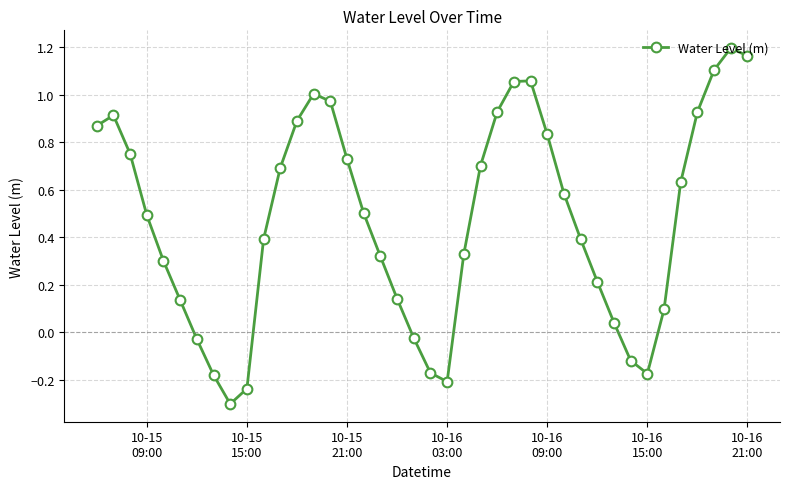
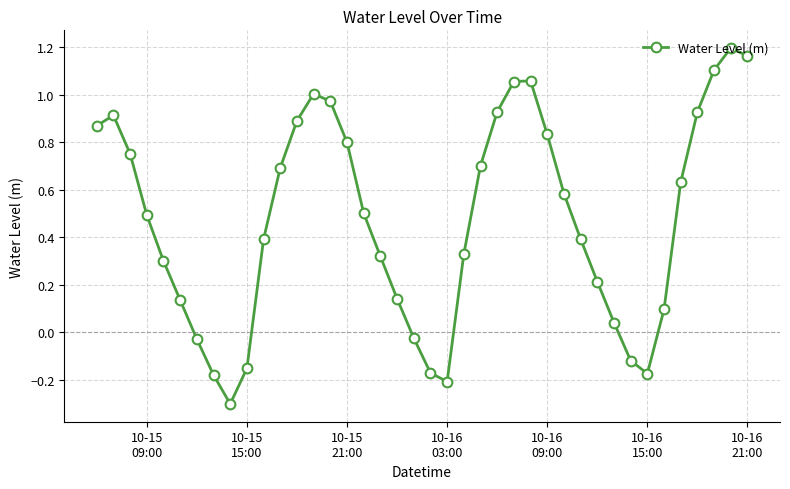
  {
    "10-15 09:00": 0.49,
-   "10-15 15:00": -0.24,
-   "10-15 21:00": 0.73,
+   "10-15 15:00": -0.15,
+   "10-15 21:00": 0.80,
    "10-16 03:00": -0.21,
    "10-16 09:00": 0.83,
    "10-16 15:00": -0.17,
    "10-16 21:00": 1.16
  }
